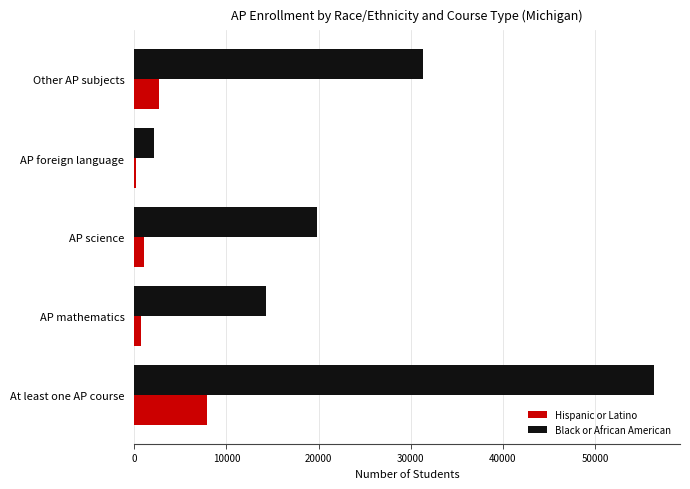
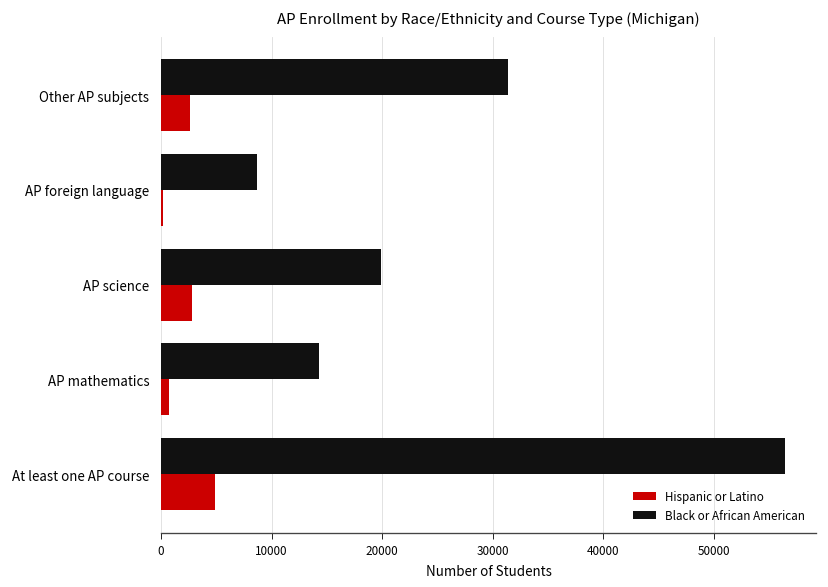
  {
    "Hispanic or Latino": {
      "Other AP subjects": 3000,
-     "AP science": 1000,
+     "AP science": 3000,
      "AP mathematics": 1000,
-     "At least one AP course": 8000
+     "At least one AP course": 5000
    },
    "Black or African American": {
      "Other AP subjects": 31000,
-     "AP foreign language": 2000,
+     "AP foreign language": 9000,
      "AP science": 20000,
      "AP mathematics": 14000,
      "At least one AP course": 56000
    }
  }
